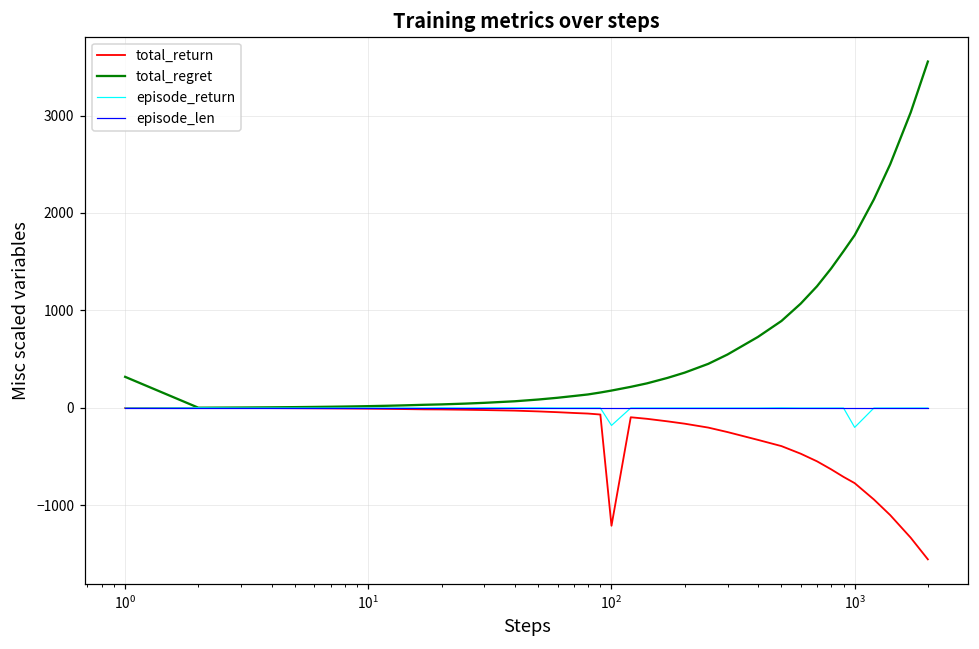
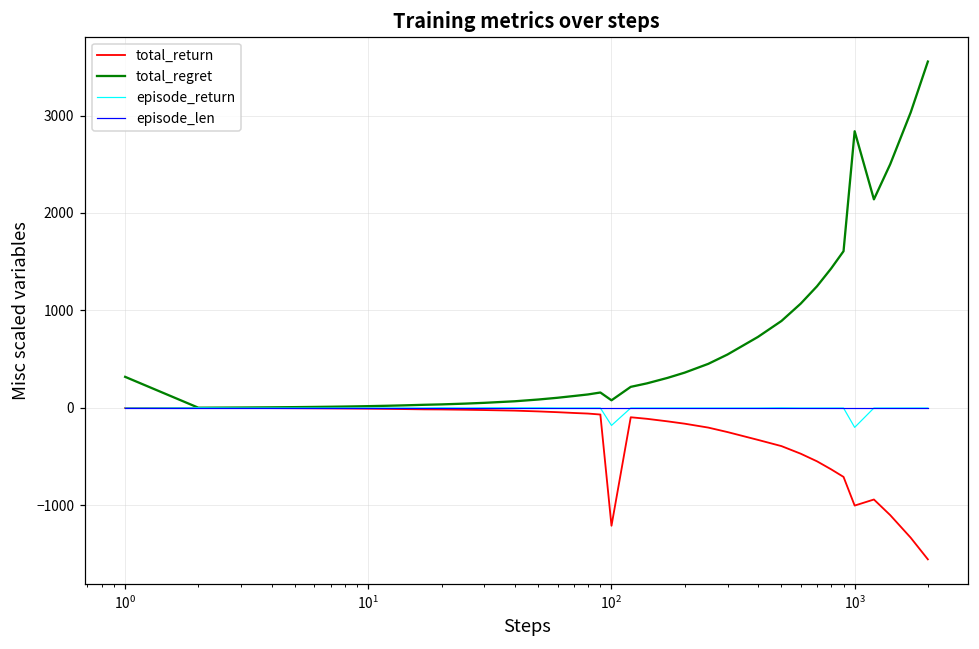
  {
    "total_return": {
      "10^2": -1200,
-     "10^3": -800
+     "10^3": -1000
    },
    "total_regret": {
      "10^0": 300,
-     "10^2": 200,
-     "10^3": 1800
+     "10^2": 100,
+     "10^3": 2800
    },
    "episode_return": {
      "10^2": -200,
      "10^3": -200
    },
    "episode_len": {
      "10^2": 0,
      "10^3": 0
    }
  }
